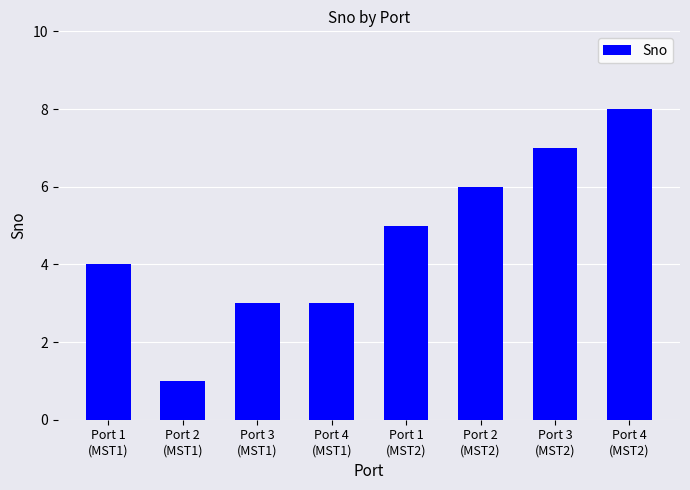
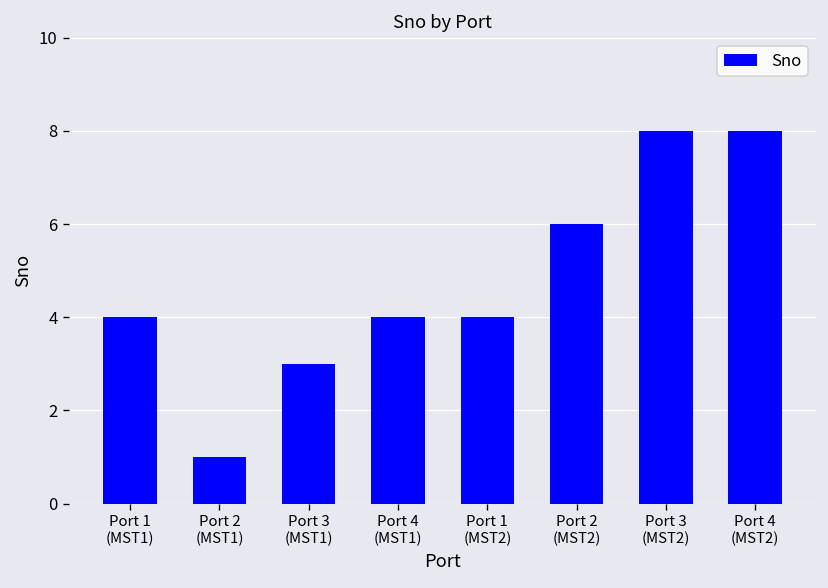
  {
    "Port 1 (MST1)": 4,
    "Port 2 (MST1)": 1,
    "Port 3 (MST1)": 3,
-   "Port 4 (MST1)": 3,
-   "Port 1 (MST2)": 5,
+   "Port 4 (MST1)": 4,
+   "Port 1 (MST2)": 4,
    "Port 2 (MST2)": 6,
-   "Port 3 (MST2)": 7,
+   "Port 3 (MST2)": 8,
    "Port 4 (MST2)": 8
  }
